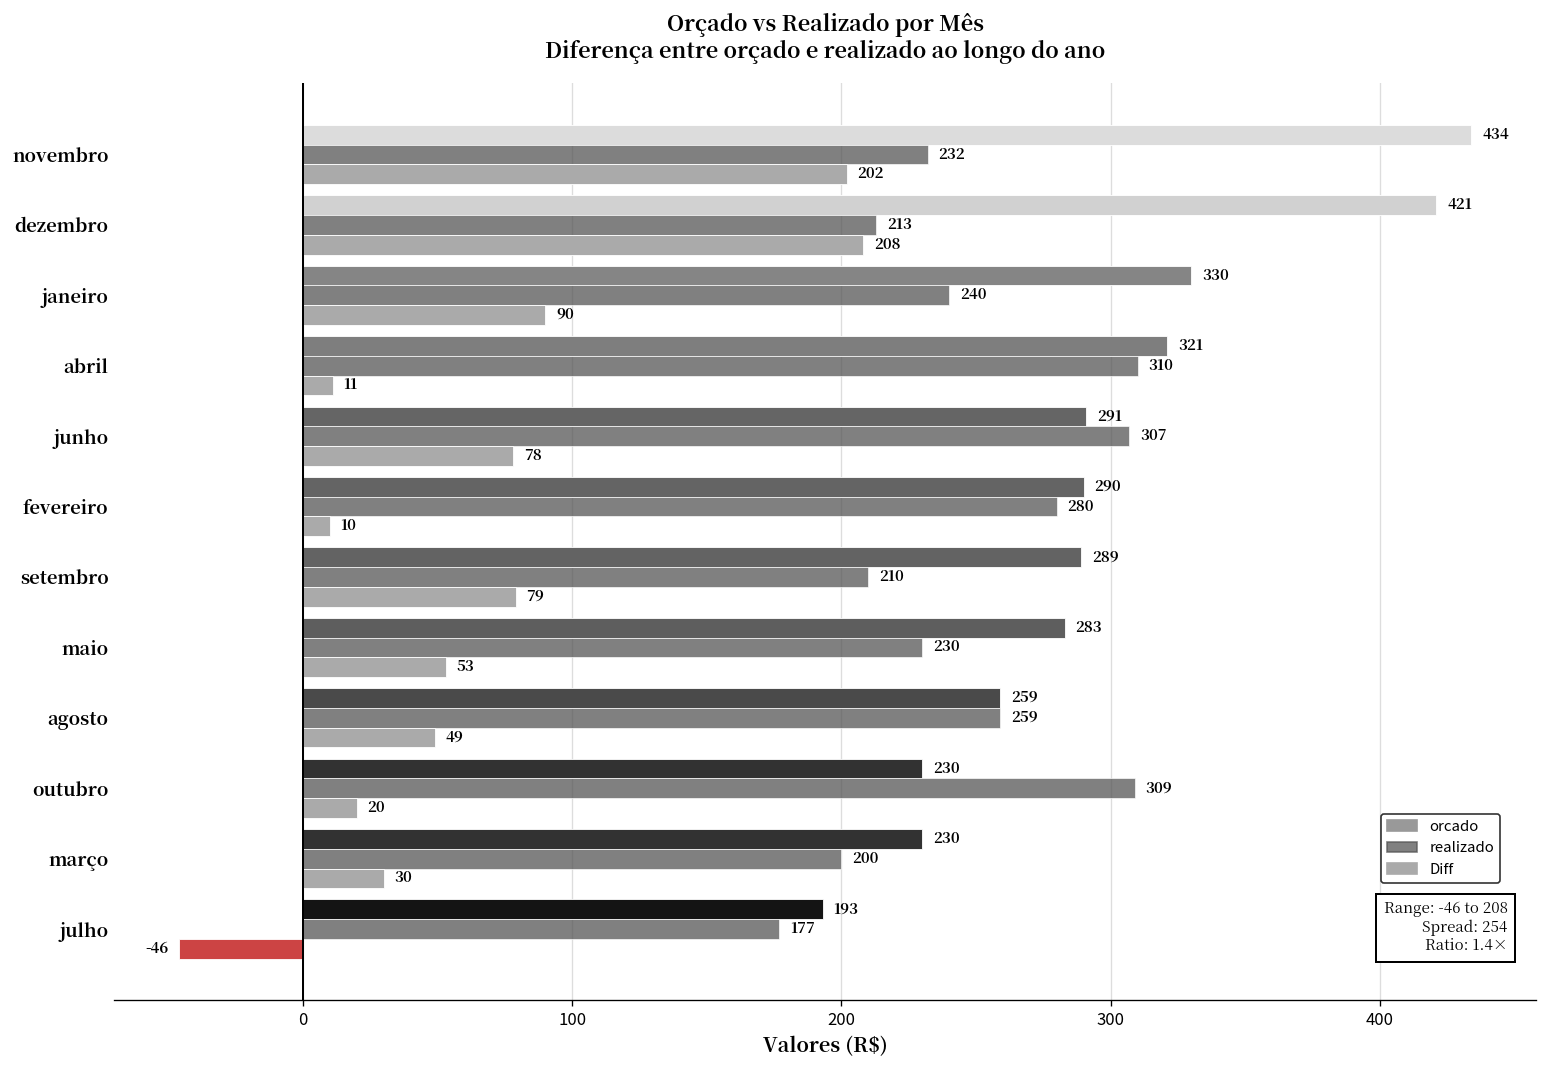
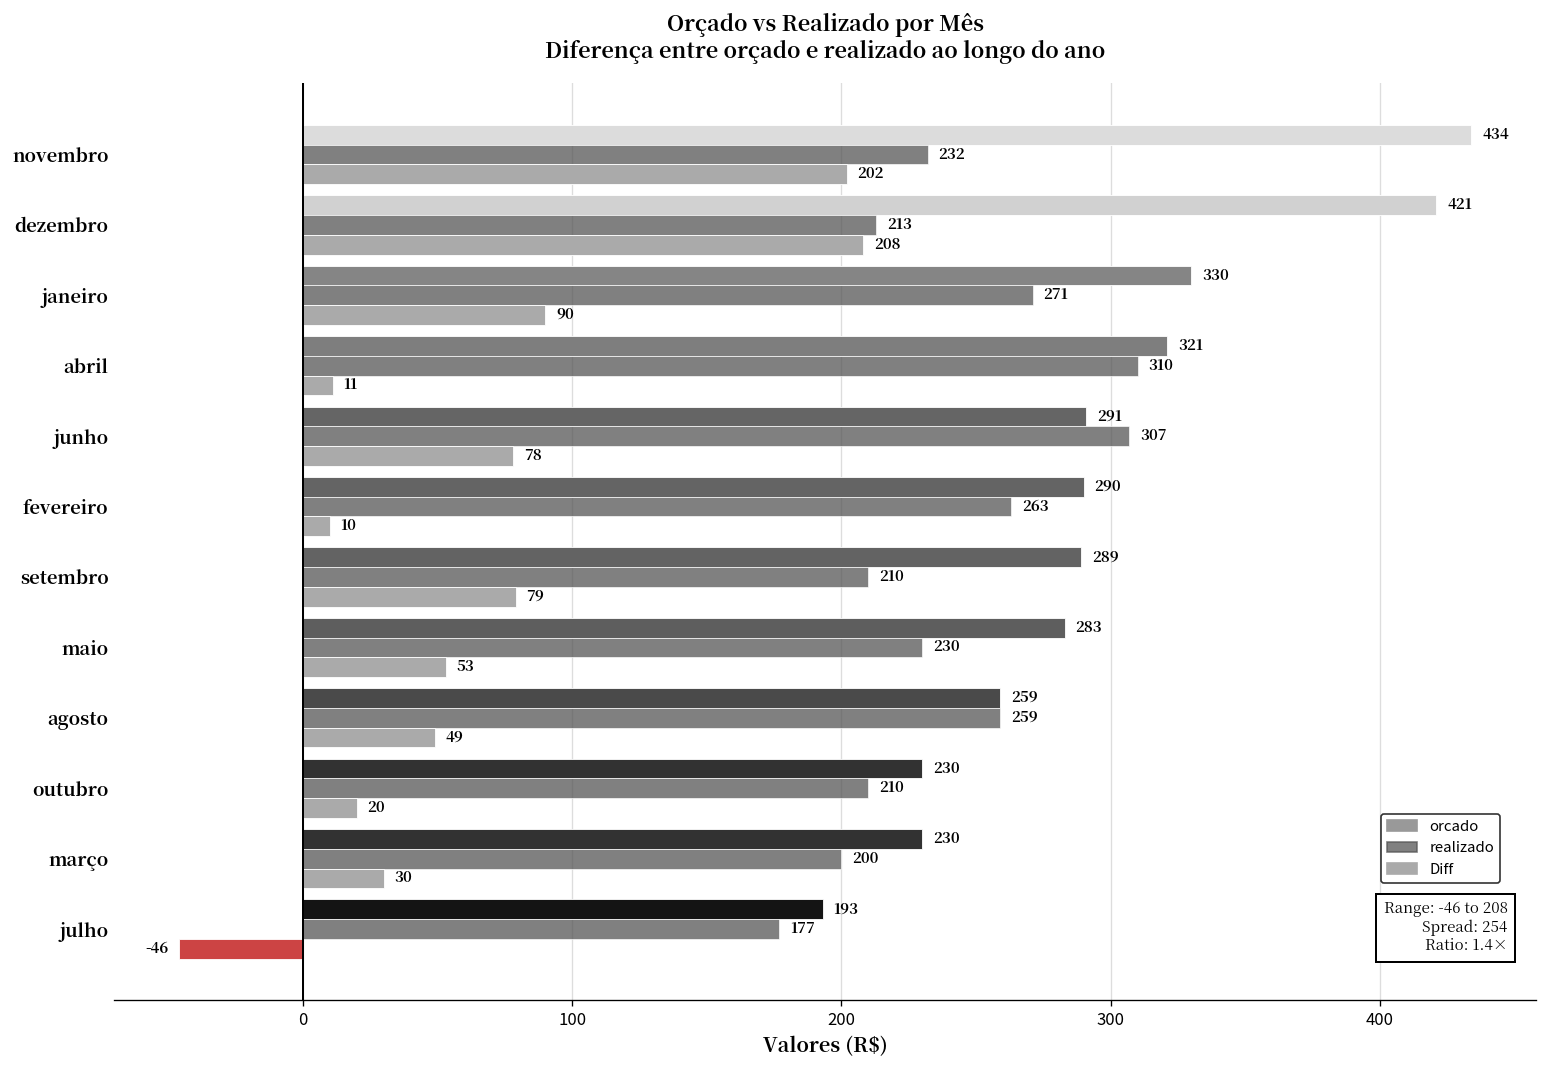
  {
    "realizado": {
      "novembro": 232,
      "dezembro": 213,
-     "janeiro": 240,
+     "janeiro": 271,
      "abril": 310,
      "junho": 307,
-     "fevereiro": 280,
+     "fevereiro": 263,
      "setembro": 210,
      "maio": 230,
      "agosto": 259,
-     "outubro": 309,
+     "outubro": 210,
      "março": 200,
      "julho": 177
    }
  }
